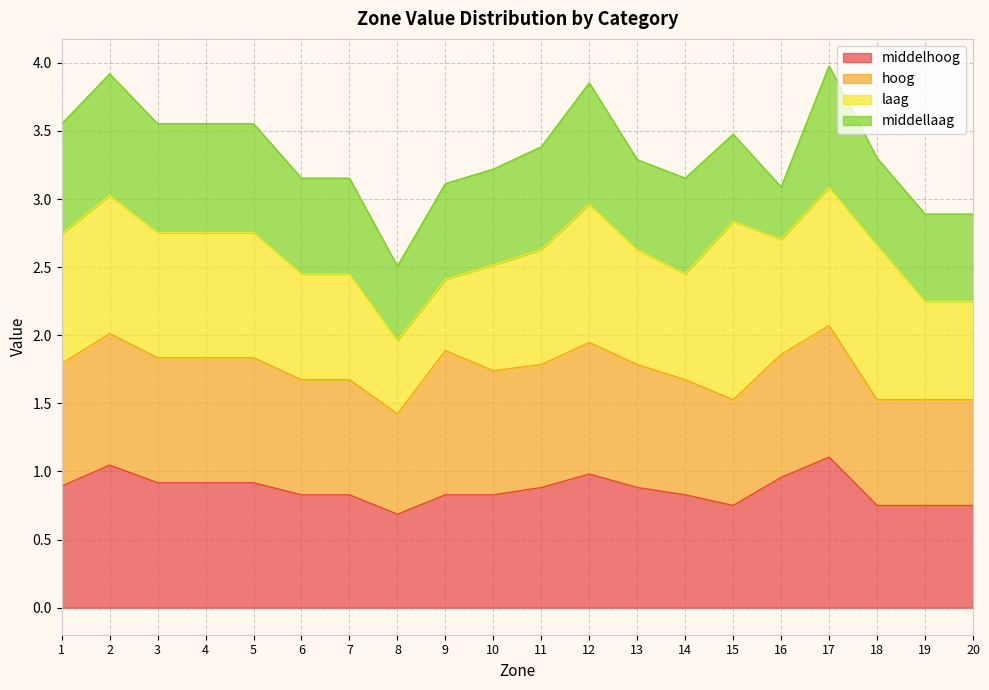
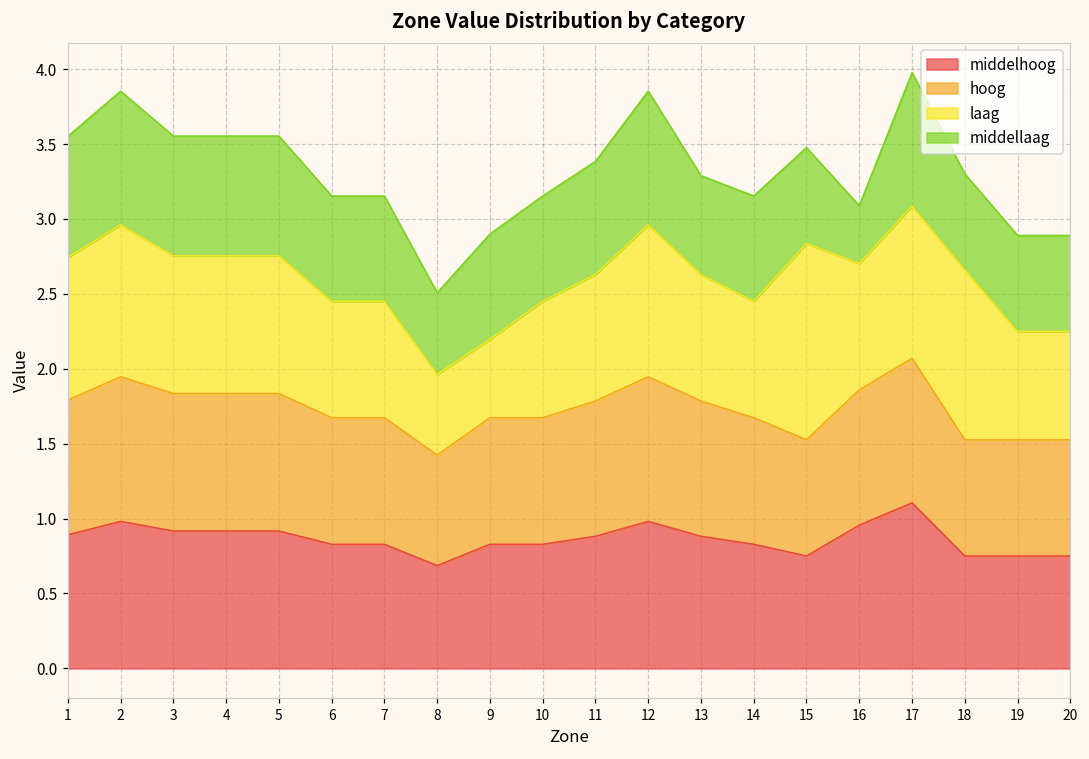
  {
    "middelhoog": {
      "1": 0.89,
-     "2": 1.05,
+     "2": 0.98,
      "3": 0.92,
      "4": 0.92,
      "5": 0.92,
      "6": 0.83,
      "7": 0.83,
      "8": 0.69,
      "9": 0.83,
      "10": 0.83,
      "11": 0.88,
      "12": 0.98,
      "13": 0.88,
      "14": 0.83,
      "15": 0.75,
      "16": 0.96,
      "17": 1.10,
      "18": 0.75,
      "19": 0.75,
      "20": 0.75
    },
    "hoog": {
      "1": 0.90,
      "2": 0.97,
      "3": 0.92,
      "4": 0.92,
      "5": 0.92,
      "6": 0.85,
      "7": 0.85,
      "8": 0.74,
-     "9": 1.06,
-     "10": 0.91,
+     "9": 0.85,
+     "10": 0.85,
      "11": 0.90,
      "12": 0.97,
      "13": 0.90,
      "14": 0.85,
      "15": 0.78,
      "16": 0.90,
      "17": 0.97,
      "18": 0.78,
      "19": 0.78,
      "20": 0.78
    },
    "laag": {
      "1": 0.95,
      "2": 1.01,
      "3": 0.92,
      "4": 0.92,
      "5": 0.92,
      "6": 0.78,
      "7": 0.78,
      "8": 0.54,
      "9": 0.52,
      "10": 0.78,
      "11": 0.84,
      "12": 1.01,
      "13": 0.84,
      "14": 0.78,
      "15": 1.31,
      "16": 0.84,
      "17": 1.01,
      "18": 1.13,
      "19": 0.72,
      "20": 0.72
    },
    "middellaag": {
      "1": 0.81,
      "2": 0.89,
      "3": 0.80,
      "4": 0.80,
      "5": 0.80,
      "6": 0.70,
      "7": 0.70,
      "8": 0.54,
      "9": 0.70,
      "10": 0.70,
      "11": 0.76,
      "12": 0.89,
      "13": 0.66,
      "14": 0.70,
      "15": 0.64,
      "16": 0.39,
      "17": 0.89,
      "18": 0.64,
      "19": 0.64,
      "20": 0.64
    }
  }
